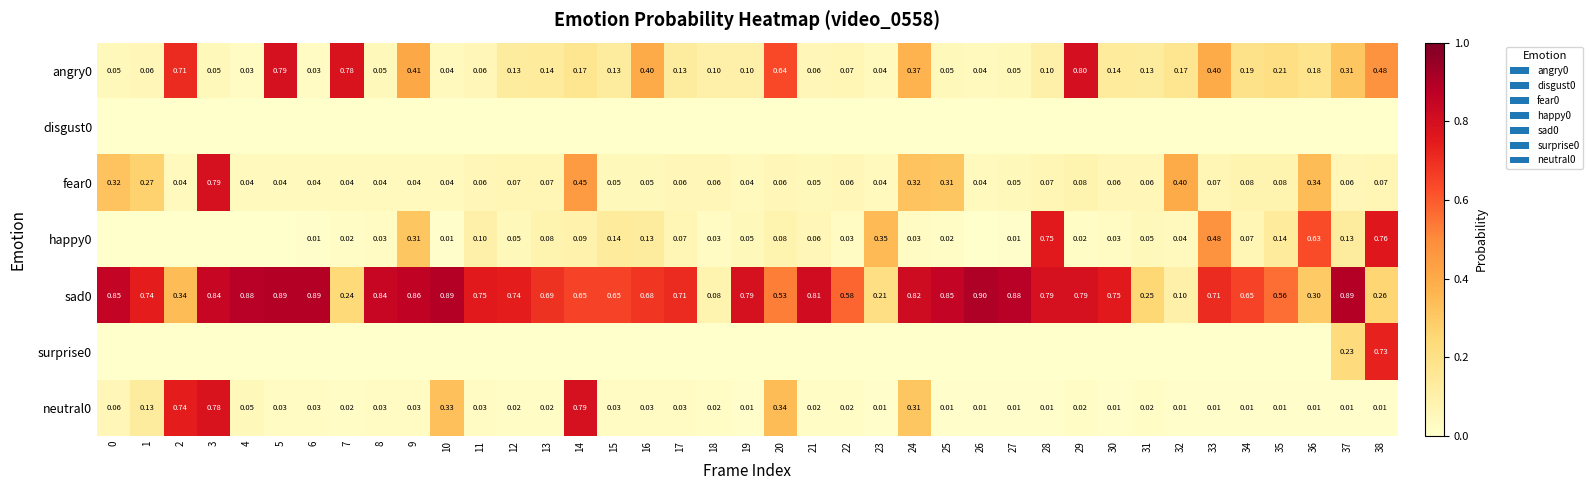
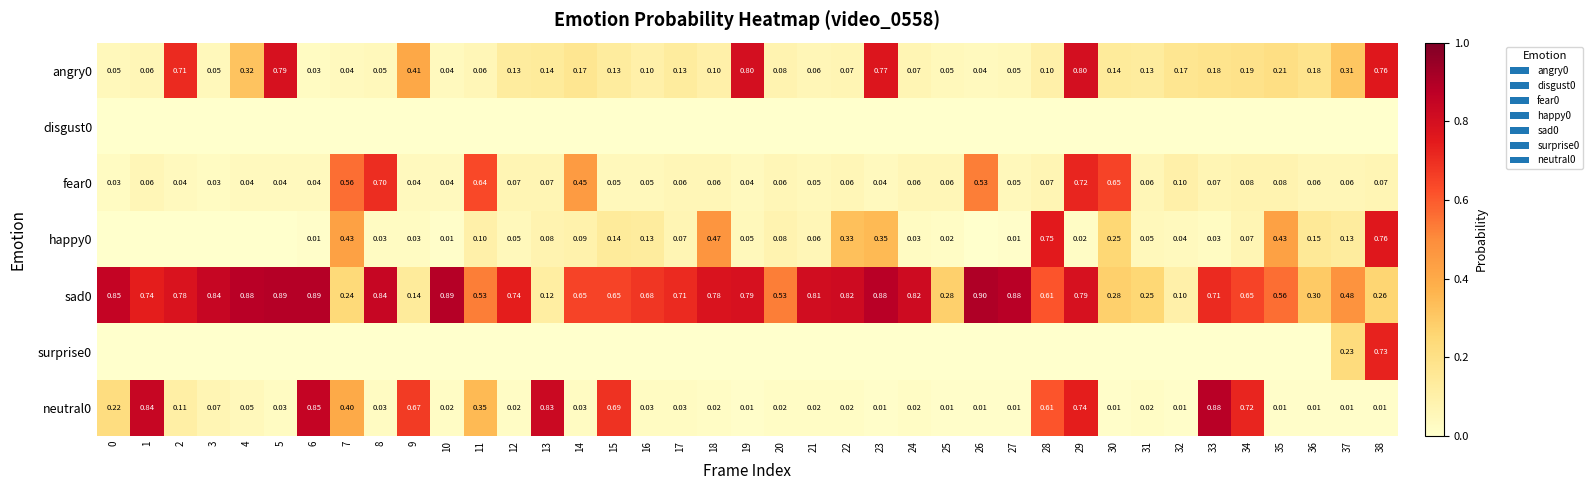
  {
    "angry0": {
      "0": 0.05,
      "1": 0.06,
      "2": 0.71,
      "3": 0.05,
-     "4": 0.03,
+     "4": 0.32,
      "5": 0.79,
      "6": 0.03,
-     "7": 0.78,
+     "7": 0.04,
      "8": 0.05,
      "9": 0.41,
      "10": 0.04,
      "11": 0.06,
      "12": 0.13,
      "13": 0.14,
      "14": 0.17,
      "15": 0.13,
-     "16": 0.40,
+     "16": 0.10,
      "17": 0.13,
      "18": 0.10,
-     "19": 0.10,
-     "20": 0.64,
+     "19": 0.80,
+     "20": 0.08,
      "21": 0.06,
      "22": 0.07,
-     "23": 0.04,
-     "24": 0.37,
+     "23": 0.77,
+     "24": 0.07,
      "25": 0.05,
      "26": 0.04,
      "27": 0.05,
      "28": 0.10,
      "29": 0.80,
      "30": 0.14,
      "31": 0.13,
      "32": 0.17,
-     "33": 0.40,
+     "33": 0.18,
      "34": 0.19,
      "35": 0.21,
      "36": 0.18,
      "37": 0.31,
-     "38": 0.48
+     "38": 0.76
    },
    "fear0": {
-     "0": 0.32,
-     "1": 0.27,
+     "0": 0.03,
+     "1": 0.06,
      "2": 0.04,
-     "3": 0.79,
+     "3": 0.03,
      "4": 0.04,
      "5": 0.04,
      "6": 0.04,
-     "7": 0.04,
-     "8": 0.04,
+     "7": 0.56,
+     "8": 0.70,
      "9": 0.04,
      "10": 0.04,
-     "11": 0.06,
+     "11": 0.64,
      "12": 0.07,
      "13": 0.07,
      "14": 0.45,
      "15": 0.05,
      "16": 0.05,
      "17": 0.06,
      "18": 0.06,
      "19": 0.04,
      "20": 0.06,
      "21": 0.05,
      "22": 0.06,
      "23": 0.04,
-     "24": 0.32,
-     "25": 0.31,
-     "26": 0.04,
+     "24": 0.06,
+     "25": 0.06,
+     "26": 0.53,
      "27": 0.05,
      "28": 0.07,
-     "29": 0.08,
-     "30": 0.06,
+     "29": 0.72,
+     "30": 0.65,
      "31": 0.06,
-     "32": 0.40,
+     "32": 0.10,
      "33": 0.07,
      "34": 0.08,
      "35": 0.08,
-     "36": 0.34,
+     "36": 0.06,
      "37": 0.06,
      "38": 0.07
    },
    "happy0": {
      "6": 0.01,
-     "7": 0.02,
+     "7": 0.43,
      "8": 0.03,
-     "9": 0.31,
+     "9": 0.03,
      "10": 0.01,
      "11": 0.10,
      "12": 0.05,
      "13": 0.08,
      "14": 0.09,
      "15": 0.14,
      "16": 0.13,
      "17": 0.07,
-     "18": 0.03,
+     "18": 0.47,
      "19": 0.05,
      "20": 0.08,
      "21": 0.06,
-     "22": 0.03,
+     "22": 0.33,
      "23": 0.35,
      "24": 0.03,
      "25": 0.02,
      "27": 0.01,
      "28": 0.75,
      "29": 0.02,
-     "30": 0.03,
+     "30": 0.25,
      "31": 0.05,
      "32": 0.04,
-     "33": 0.48,
+     "33": 0.03,
      "34": 0.07,
-     "35": 0.14,
-     "36": 0.63,
+     "35": 0.43,
+     "36": 0.15,
      "37": 0.13,
      "38": 0.76
    },
    "sad0": {
      "0": 0.85,
      "1": 0.74,
-     "2": 0.34,
+     "2": 0.78,
      "3": 0.84,
      "4": 0.88,
      "5": 0.89,
      "6": 0.89,
      "7": 0.24,
      "8": 0.84,
-     "9": 0.86,
+     "9": 0.14,
      "10": 0.89,
-     "11": 0.75,
+     "11": 0.53,
      "12": 0.74,
-     "13": 0.69,
+     "13": 0.12,
      "14": 0.65,
      "15": 0.65,
      "16": 0.68,
      "17": 0.71,
-     "18": 0.08,
+     "18": 0.78,
      "19": 0.79,
      "20": 0.53,
      "21": 0.81,
-     "22": 0.58,
-     "23": 0.21,
+     "22": 0.82,
+     "23": 0.88,
      "24": 0.82,
-     "25": 0.85,
+     "25": 0.28,
      "26": 0.90,
      "27": 0.88,
-     "28": 0.79,
+     "28": 0.61,
      "29": 0.79,
-     "30": 0.75,
+     "30": 0.28,
      "31": 0.25,
      "32": 0.10,
      "33": 0.71,
      "34": 0.65,
      "35": 0.56,
      "36": 0.30,
-     "37": 0.89,
+     "37": 0.48,
      "38": 0.26
    },
    "surprise0": {
      "37": 0.23,
      "38": 0.73
    },
    "neutral0": {
-     "0": 0.06,
-     "1": 0.13,
-     "2": 0.74,
-     "3": 0.78,
+     "0": 0.22,
+     "1": 0.84,
+     "2": 0.11,
+     "3": 0.07,
      "4": 0.05,
      "5": 0.03,
-     "6": 0.03,
-     "7": 0.02,
+     "6": 0.85,
+     "7": 0.40,
      "8": 0.03,
-     "9": 0.03,
-     "10": 0.33,
-     "11": 0.03,
+     "9": 0.67,
+     "10": 0.02,
+     "11": 0.35,
      "12": 0.02,
-     "13": 0.02,
-     "14": 0.79,
-     "15": 0.03,
+     "13": 0.83,
+     "14": 0.03,
+     "15": 0.69,
      "16": 0.03,
      "17": 0.03,
      "18": 0.02,
      "19": 0.01,
-     "20": 0.34,
+     "20": 0.02,
      "21": 0.02,
      "22": 0.02,
      "23": 0.01,
-     "24": 0.31,
+     "24": 0.02,
      "25": 0.01,
      "26": 0.01,
      "27": 0.01,
-     "28": 0.01,
-     "29": 0.02,
+     "28": 0.61,
+     "29": 0.74,
      "30": 0.01,
      "31": 0.02,
      "32": 0.01,
-     "33": 0.01,
-     "34": 0.01,
+     "33": 0.88,
+     "34": 0.72,
      "35": 0.01,
      "36": 0.01,
      "37": 0.01,
      "38": 0.01
    }
  }
